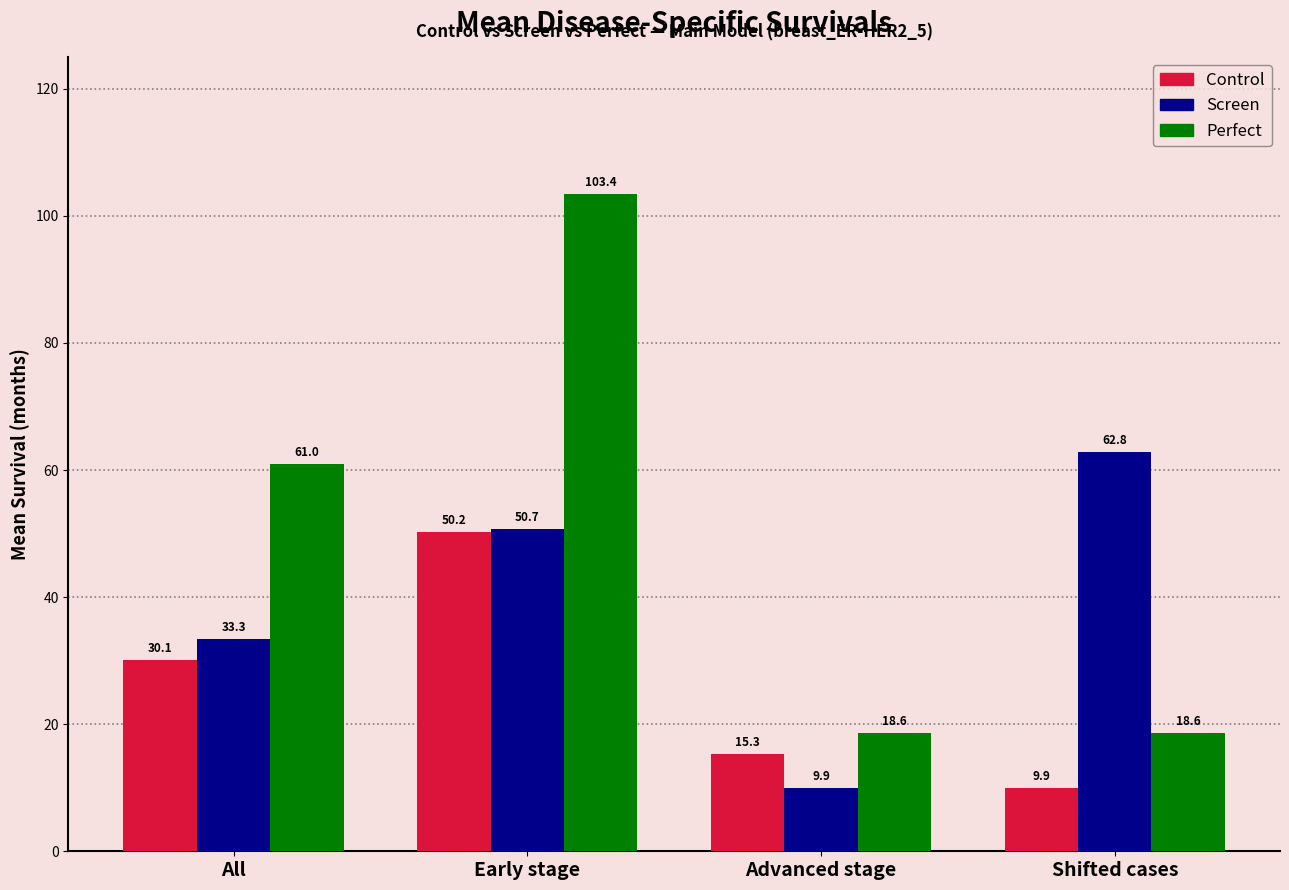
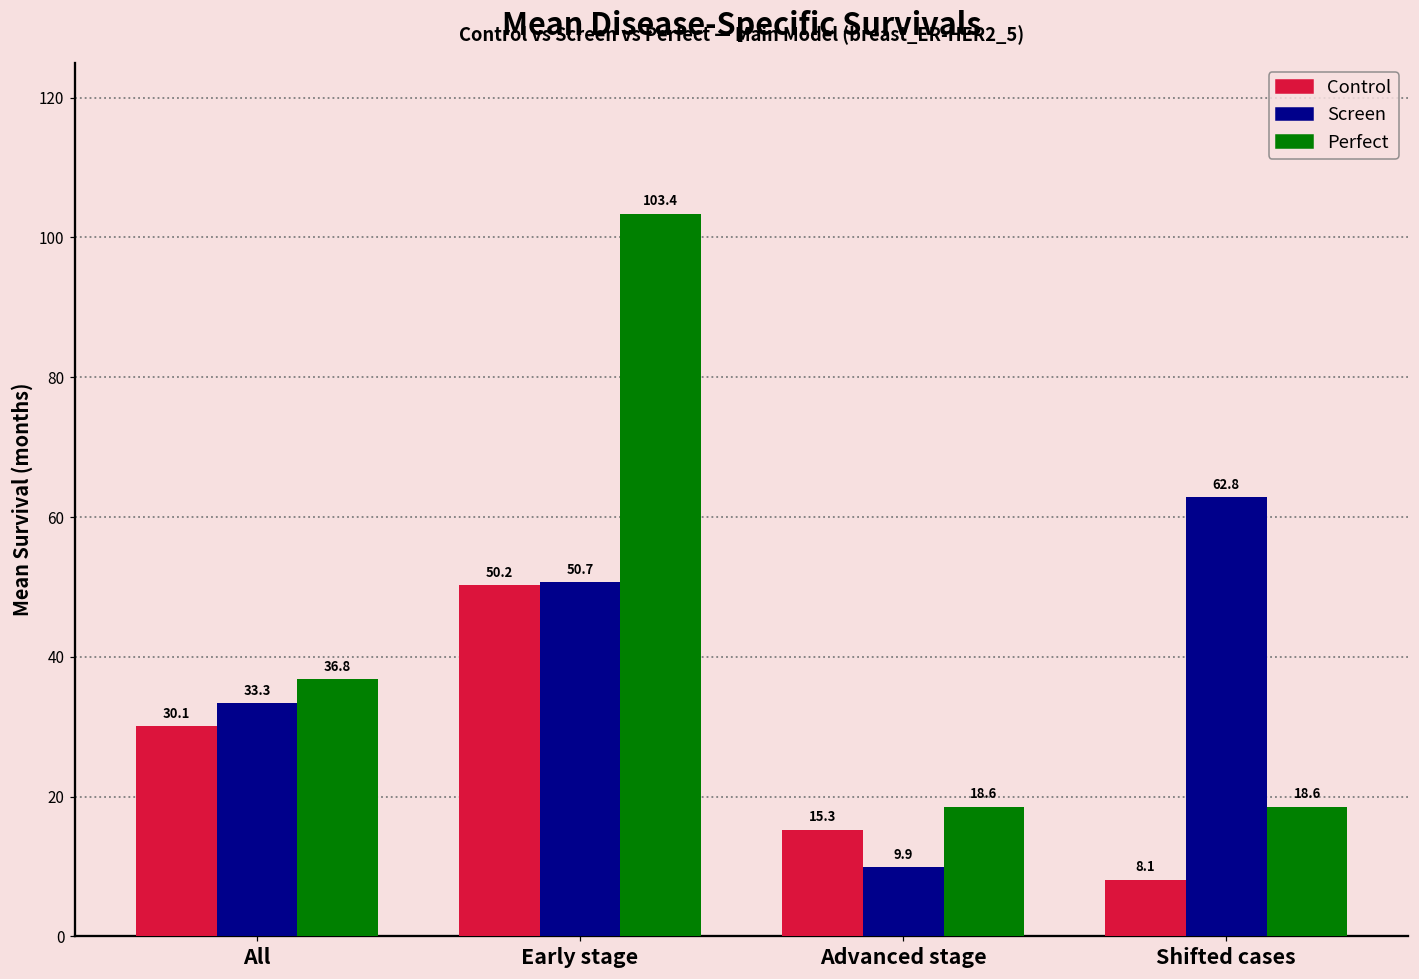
  {
    "Control": {
      "All": 30.1,
      "Early stage": 50.2,
      "Advanced stage": 15.3,
-     "Shifted cases": 9.9
+     "Shifted cases": 8.1
    },
    "Screen": {
      "All": 33.3,
      "Early stage": 50.7,
      "Advanced stage": 9.9,
      "Shifted cases": 62.8
    },
    "Perfect": {
-     "All": 61.0,
+     "All": 36.8,
      "Early stage": 103.4,
      "Advanced stage": 18.6,
      "Shifted cases": 18.6
    }
  }
